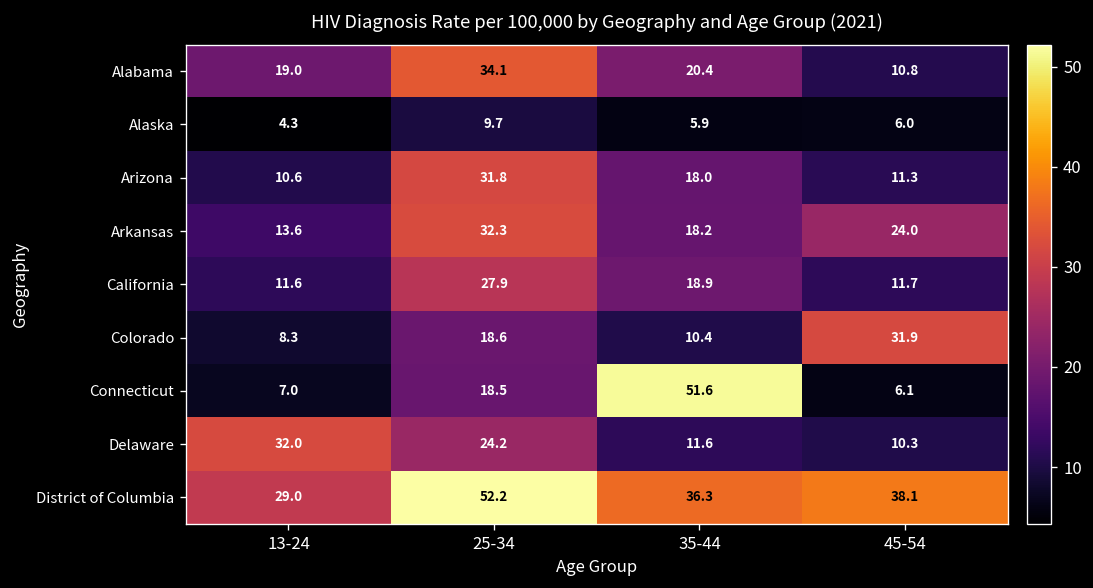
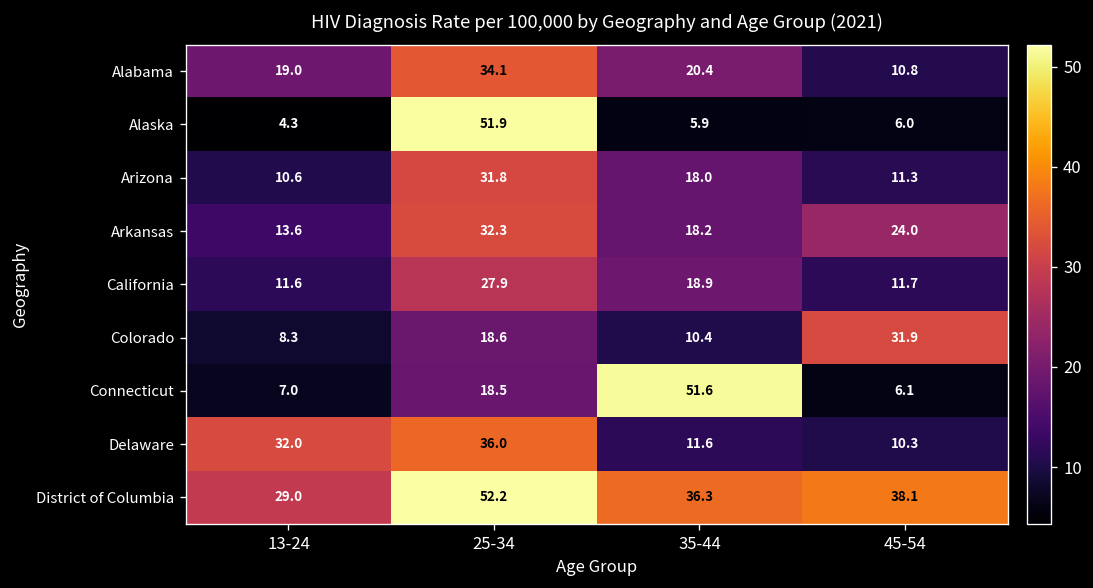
  {
    "Alabama": {
      "13-24": 19.0,
      "25-34": 34.1,
      "35-44": 20.4,
      "45-54": 10.8
    },
    "Alaska": {
      "13-24": 4.3,
-     "25-34": 9.7,
+     "25-34": 51.9,
      "35-44": 5.9,
      "45-54": 6.0
    },
    "Arizona": {
      "13-24": 10.6,
      "25-34": 31.8,
      "35-44": 18.0,
      "45-54": 11.3
    },
    "Arkansas": {
      "13-24": 13.6,
      "25-34": 32.3,
      "35-44": 18.2,
      "45-54": 24.0
    },
    "California": {
      "13-24": 11.6,
      "25-34": 27.9,
      "35-44": 18.9,
      "45-54": 11.7
    },
    "Colorado": {
      "13-24": 8.3,
      "25-34": 18.6,
      "35-44": 10.4,
      "45-54": 31.9
    },
    "Connecticut": {
      "13-24": 7.0,
      "25-34": 18.5,
      "35-44": 51.6,
      "45-54": 6.1
    },
    "Delaware": {
      "13-24": 32.0,
-     "25-34": 24.2,
+     "25-34": 36.0,
      "35-44": 11.6,
      "45-54": 10.3
    },
    "District of Columbia": {
      "13-24": 29.0,
      "25-34": 52.2,
      "35-44": 36.3,
      "45-54": 38.1
    }
  }
